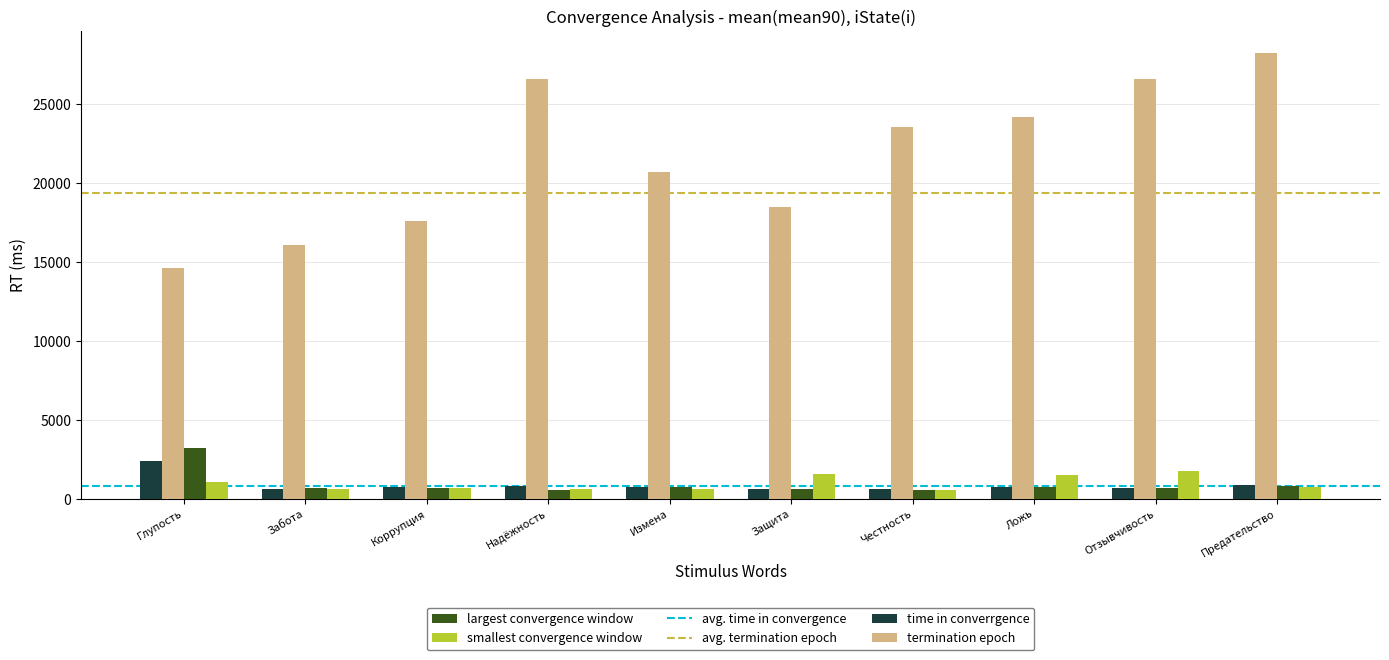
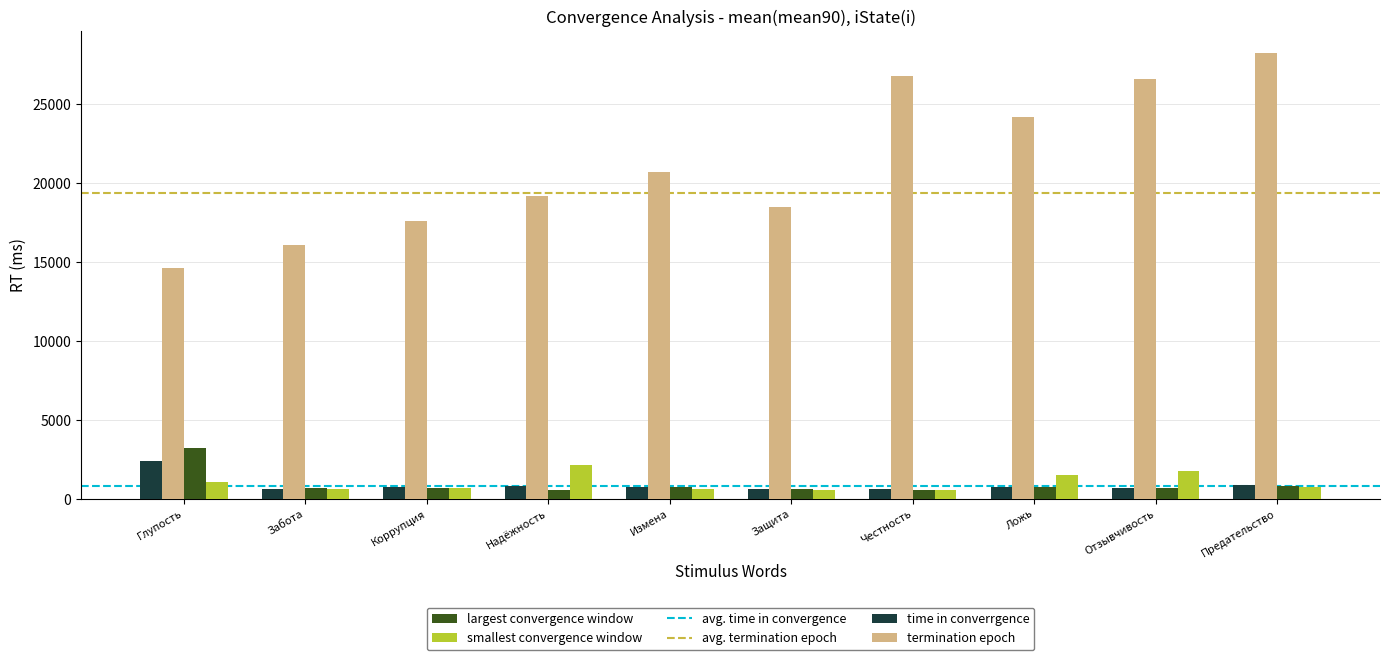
  {
    "termination epoch": {
      "Глупость": 14600,
      "Забота": 16100,
      "Коррупция": 17600,
-     "Надёжность": 26600,
+     "Надёжность": 19200,
      "Измена": 20700,
      "Защита": 18500,
-     "Честность": 23600,
+     "Честность": 26800,
      "Ложь": 24200,
      "Отзывчивость": 26600,
      "Предательство": 28200
    },
    "smallest convergence window": {
      "Глупость": 1000,
      "Забота": 600,
      "Коррупция": 700,
-     "Надёжность": 600,
+     "Надёжность": 2100,
      "Измена": 600,
-     "Защита": 1600,
+     "Защита": 600,
      "Честность": 600,
      "Ложь": 1500,
      "Отзывчивость": 1700,
      "Предательство": 700
    }
  }
